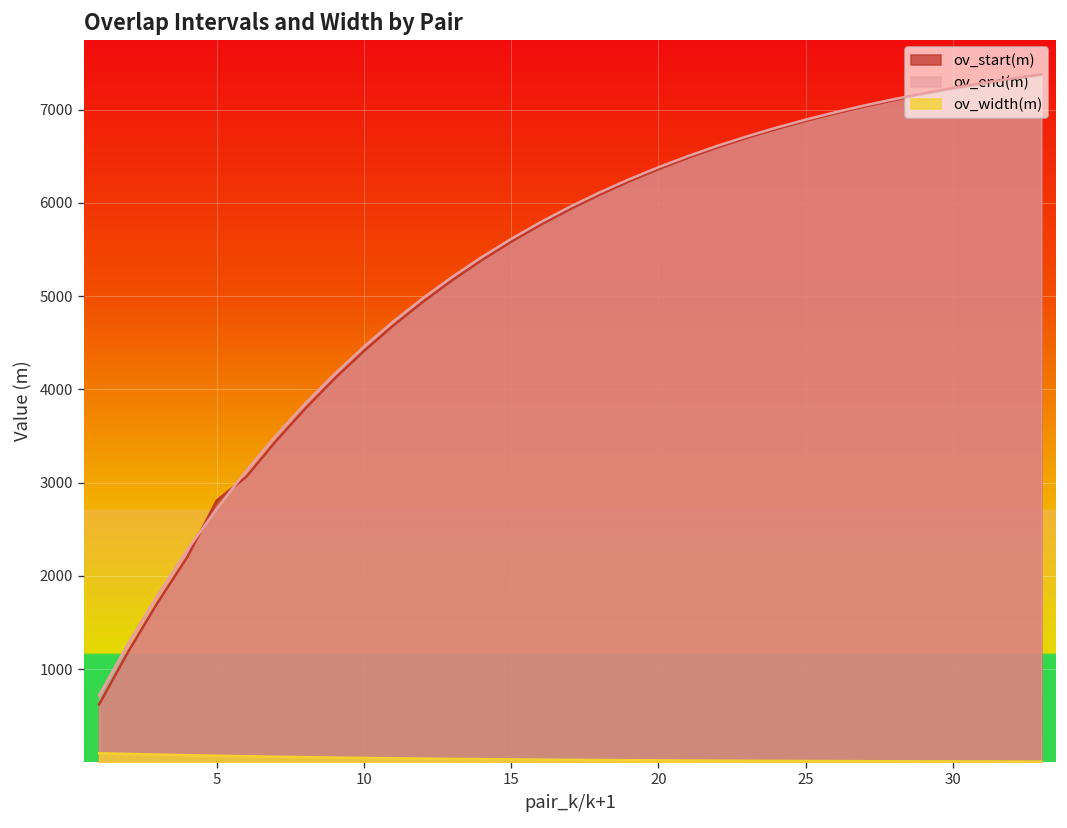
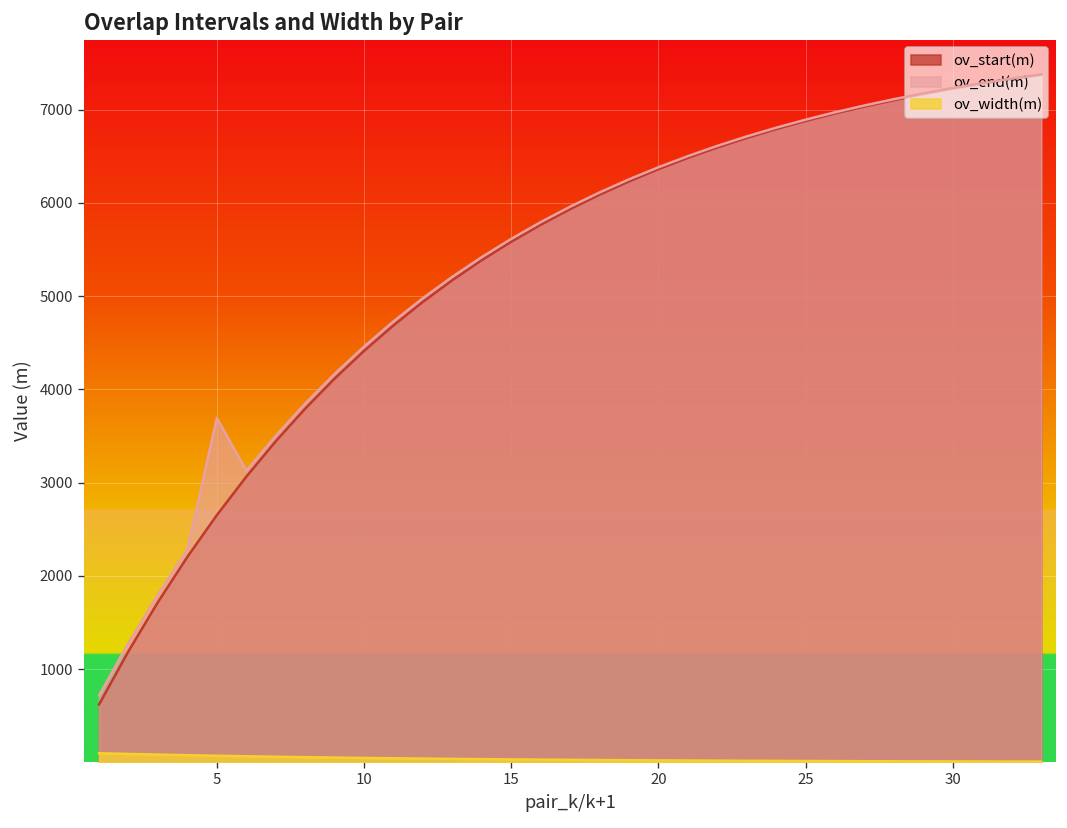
  {
    "ov_start(m)": {
-     "5": 2800,
+     "5": 2700,
      "10": 4400
    },
    "ov_end(m)": {
-     "5": 2700,
+     "5": 3700,
      "10": 4500
    },
    "ov_width(m)": {
      "5": 100,
      "10": 0,
      "15": 0,
      "20": 0,
      "25": 0,
      "30": 0
    }
  }
